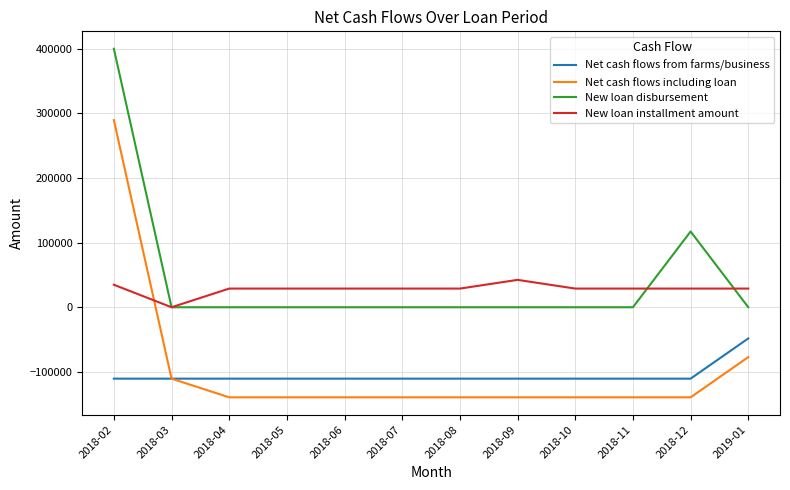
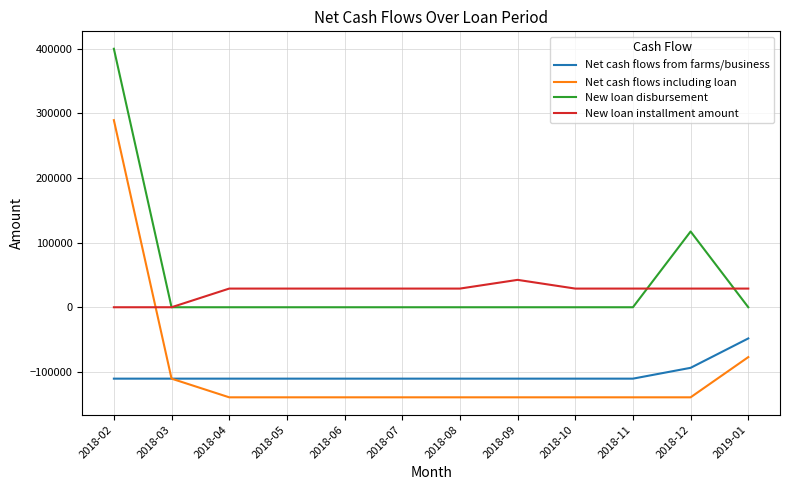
  {
    "Net cash flows from farms/business": {
      "2018-02": -110000,
      "2018-04": -110000,
      "2018-05": -110000,
      "2018-06": -110000,
      "2018-07": -110000,
      "2018-08": -110000,
      "2018-09": -110000,
      "2018-10": -110000,
      "2018-11": -110000,
-     "2018-12": -110000,
+     "2018-12": -90000,
      "2019-01": -50000
    },
    "Net cash flows including loan": {
      "2018-02": 290000,
      "2018-04": -140000,
      "2018-05": -140000,
      "2018-06": -140000,
      "2018-07": -140000,
      "2018-08": -140000,
      "2018-09": -140000,
      "2018-10": -140000,
      "2018-11": -140000,
      "2018-12": -140000,
      "2019-01": -80000
    },
    "New loan disbursement": {
      "2018-02": 400000,
      "2018-04": 0,
      "2018-05": 0,
      "2018-06": 0,
      "2018-07": 0,
      "2018-08": 0,
      "2018-09": 0,
      "2018-10": 0,
      "2018-11": 0,
      "2018-12": 120000,
      "2019-01": 0
    },
    "New loan installment amount": {
-     "2018-02": 30000,
+     "2018-02": 0,
      "2018-04": 30000,
      "2018-05": 30000,
      "2018-06": 30000,
      "2018-07": 30000,
      "2018-08": 30000,
      "2018-09": 40000,
      "2018-10": 30000,
      "2018-11": 30000,
      "2018-12": 30000,
      "2019-01": 30000
    }
  }
